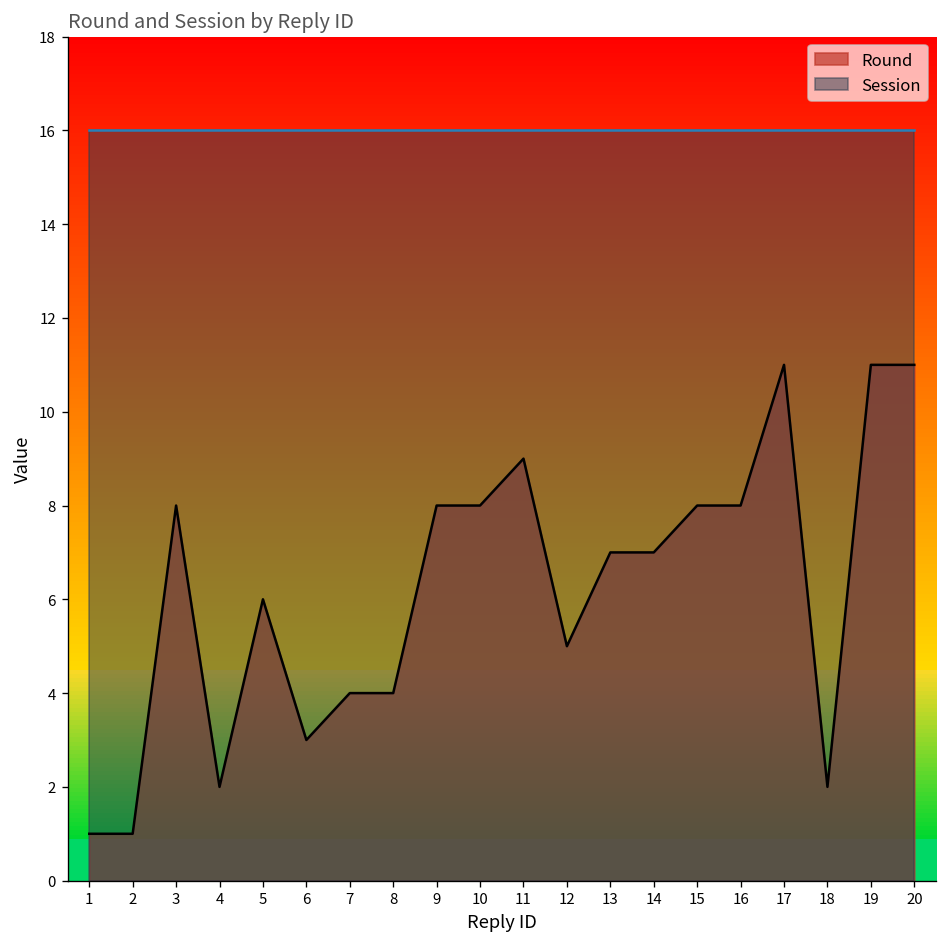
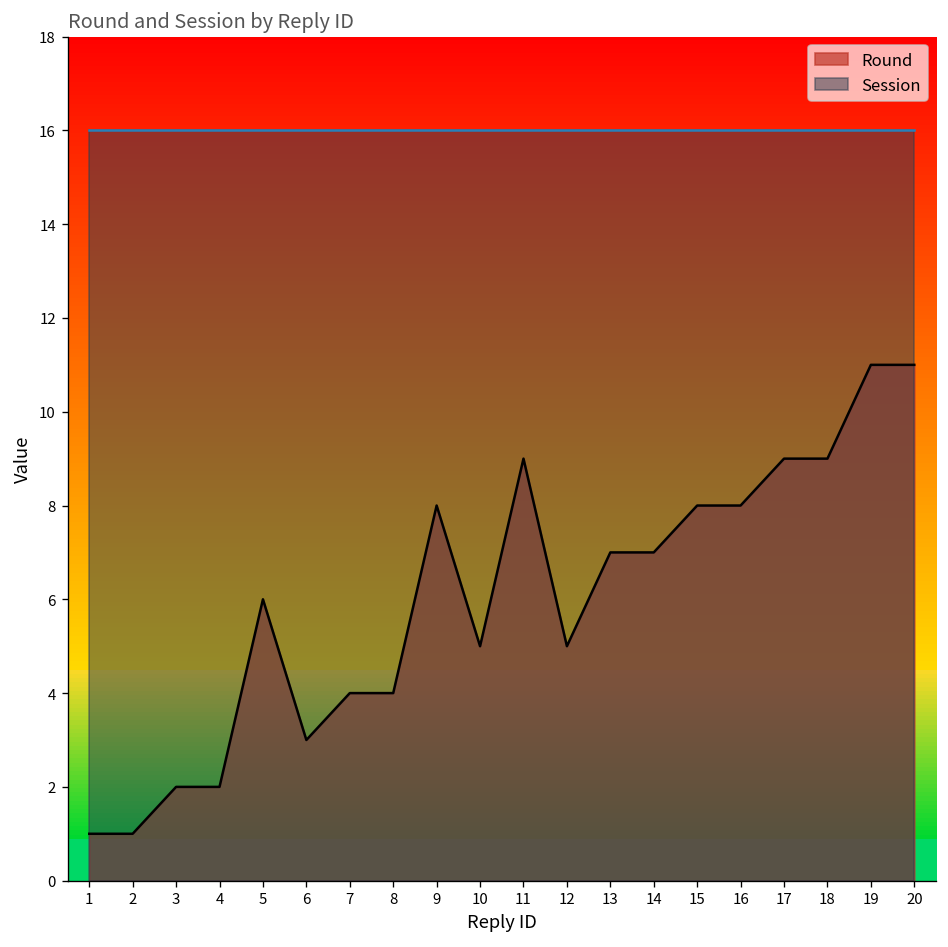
  {
    "Round": {
      "1": 1,
      "2": 1,
-     "3": 8,
+     "3": 2,
      "4": 2,
      "5": 6,
      "6": 3,
      "7": 4,
      "8": 4,
      "9": 8,
-     "10": 8,
+     "10": 5,
      "11": 9,
      "12": 5,
      "13": 7,
      "14": 7,
      "15": 8,
      "16": 8,
-     "17": 11,
-     "18": 2,
+     "17": 9,
+     "18": 9,
      "19": 11,
      "20": 11
    },
    "Session": {
      "1": 16,
      "2": 16,
      "3": 16,
      "4": 16,
      "5": 16,
      "6": 16,
      "7": 16,
      "8": 16,
      "9": 16,
      "10": 16,
      "11": 16,
      "12": 16,
      "13": 16,
      "14": 16,
      "15": 16,
      "16": 16,
      "17": 16,
      "18": 16,
      "19": 16,
      "20": 16
    }
  }
